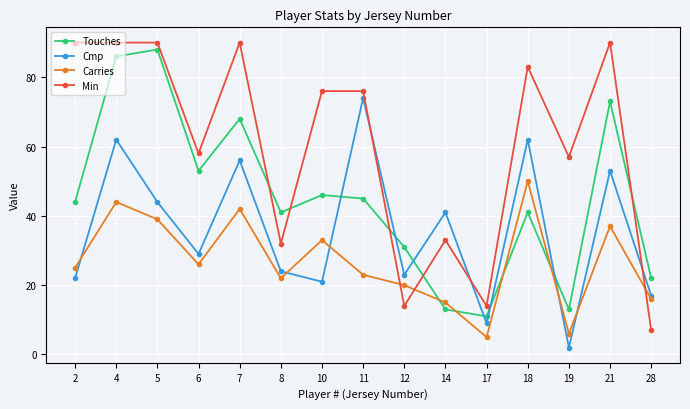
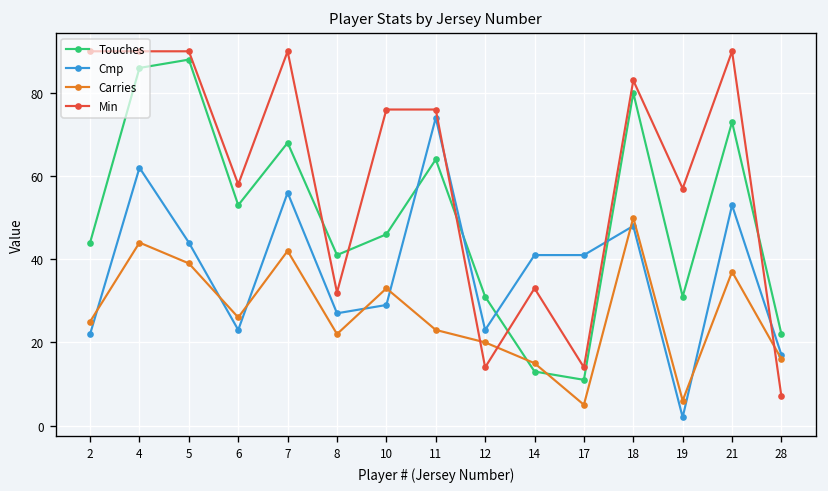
  {
    "Touches": {
      "2": 44,
      "5": 88,
      "6": 53,
      "7": 68,
      "8": 41,
      "10": 46,
-     "11": 45,
+     "11": 64,
      "12": 31,
      "14": 13,
      "17": 11,
-     "18": 41,
-     "19": 13,
+     "18": 80,
+     "19": 31,
      "21": 73,
      "28": 22
    },
    "Cmp": {
      "2": 22,
      "4": 62,
      "5": 44,
-     "6": 29,
+     "6": 23,
      "7": 56,
-     "8": 24,
-     "10": 21,
+     "8": 27,
+     "10": 29,
      "11": 74,
      "12": 23,
      "14": 41,
-     "17": 9,
-     "18": 62,
+     "17": 41,
+     "18": 48,
      "19": 2,
      "21": 53,
      "28": 17
    }
  }
